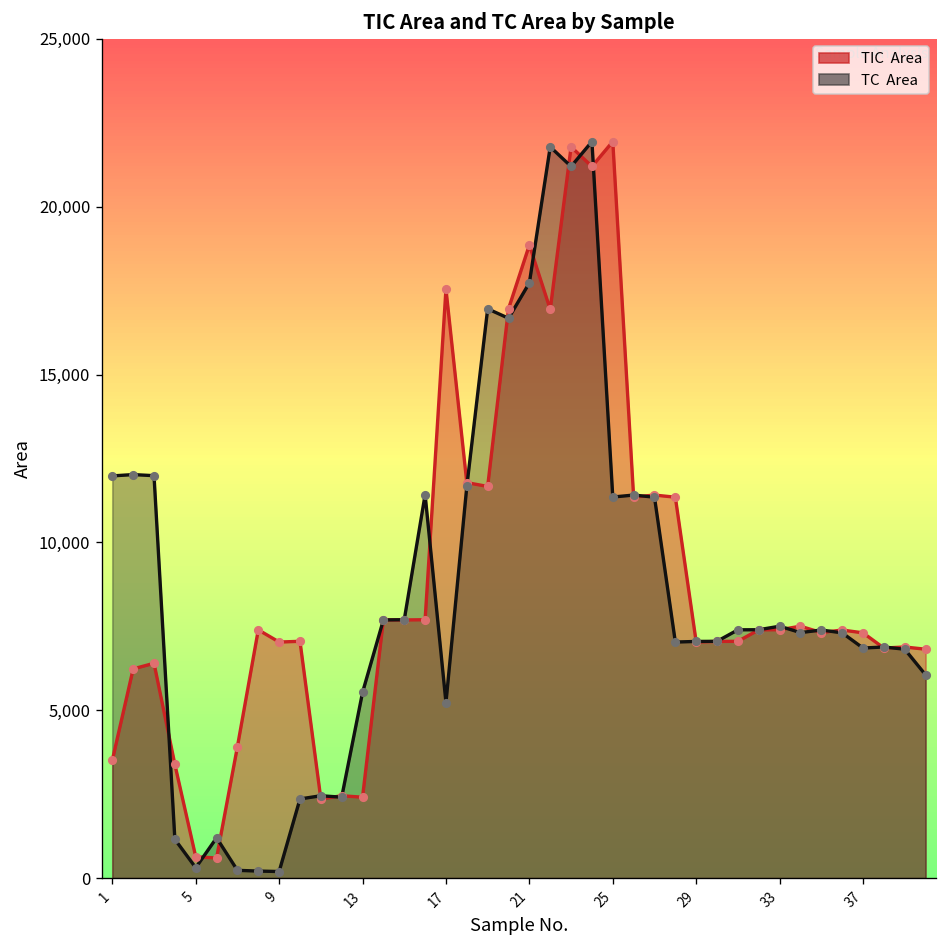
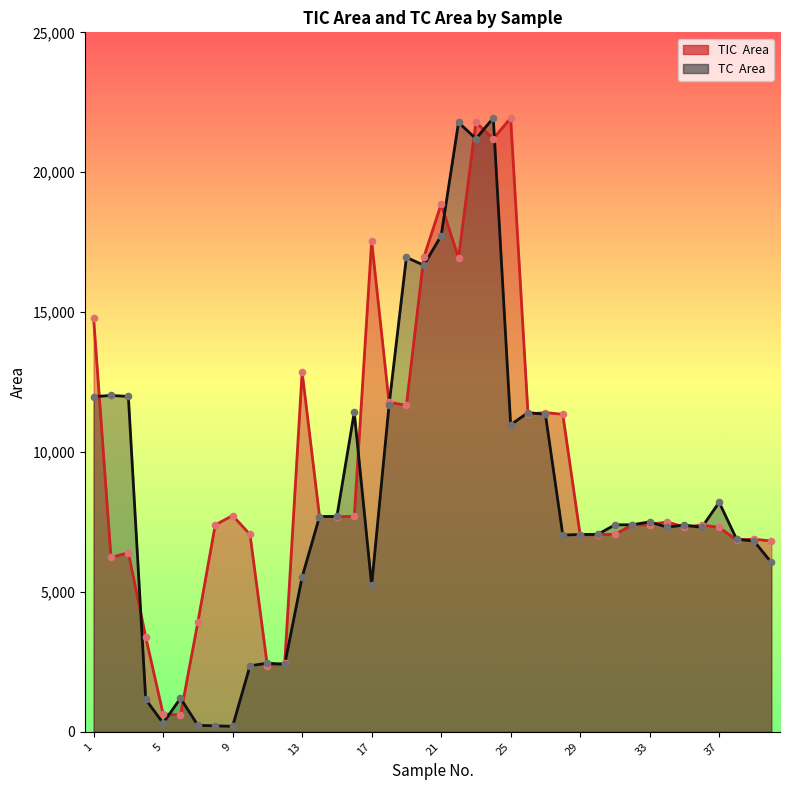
  {
    "TIC Area": {
-     "1": "3,500",
+     "1": "14,800",
      "5": "600",
-     "9": "7,000",
-     "13": "2,400",
+     "9": "7,700",
+     "13": "12,900",
      "17": "17,500",
      "21": "18,900",
      "25": "21,900",
      "33": "7,400",
      "37": "7,300"
    },
    "TC Area": {
      "1": "12,000",
      "5": "300",
      "9": "200",
      "13": "5,500",
      "17": "5,200",
      "21": "17,700",
-     "25": "11,400",
+     "25": "11,000",
      "33": "7,500",
-     "37": "6,900"
+     "37": "8,200"
    }
  }
